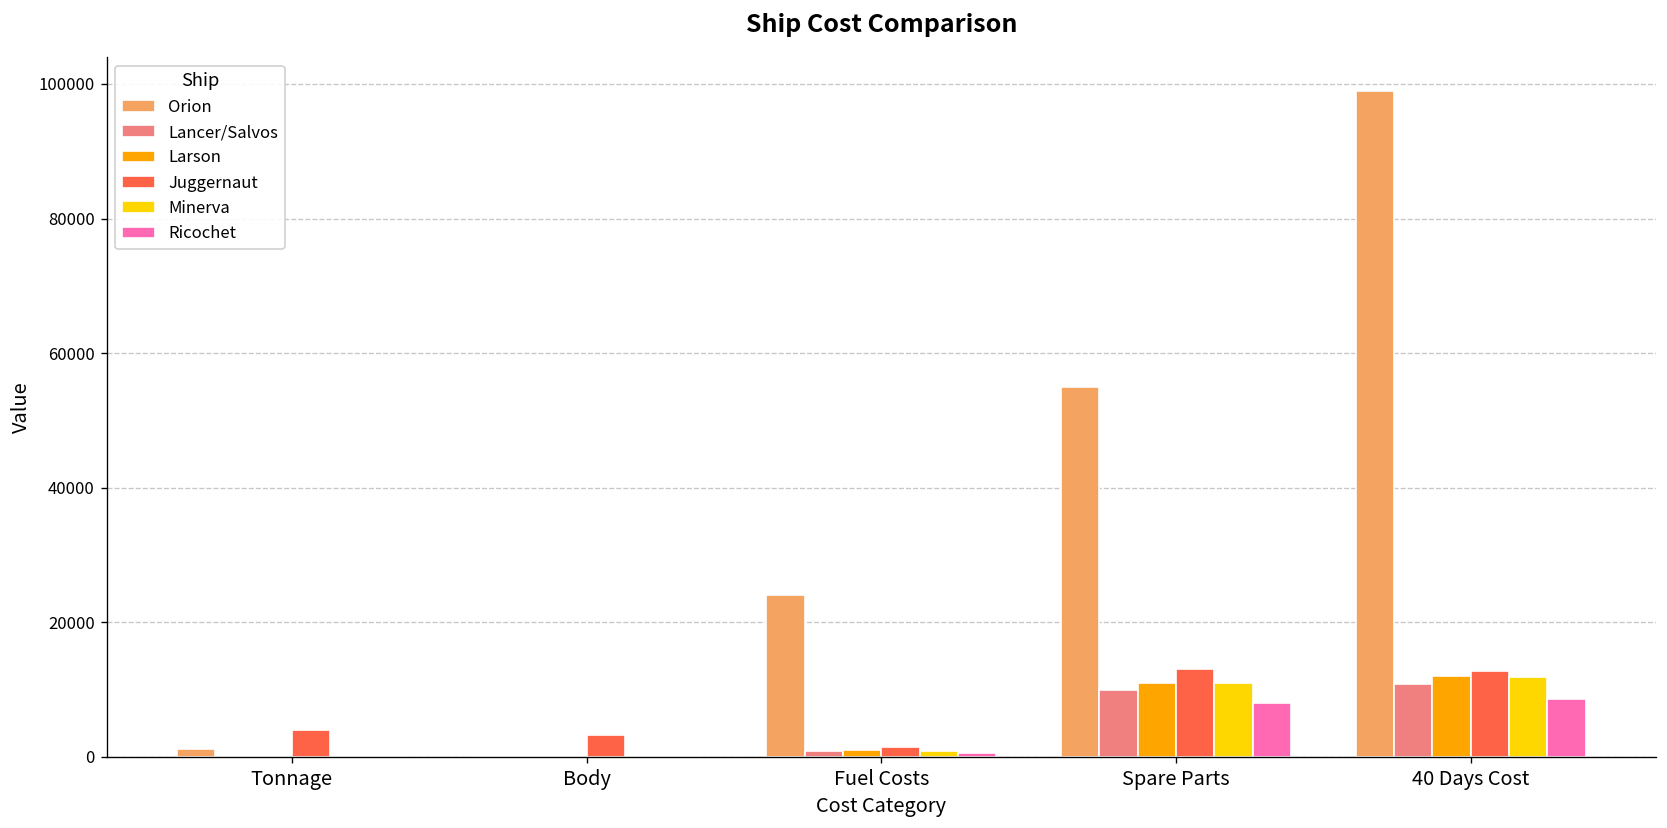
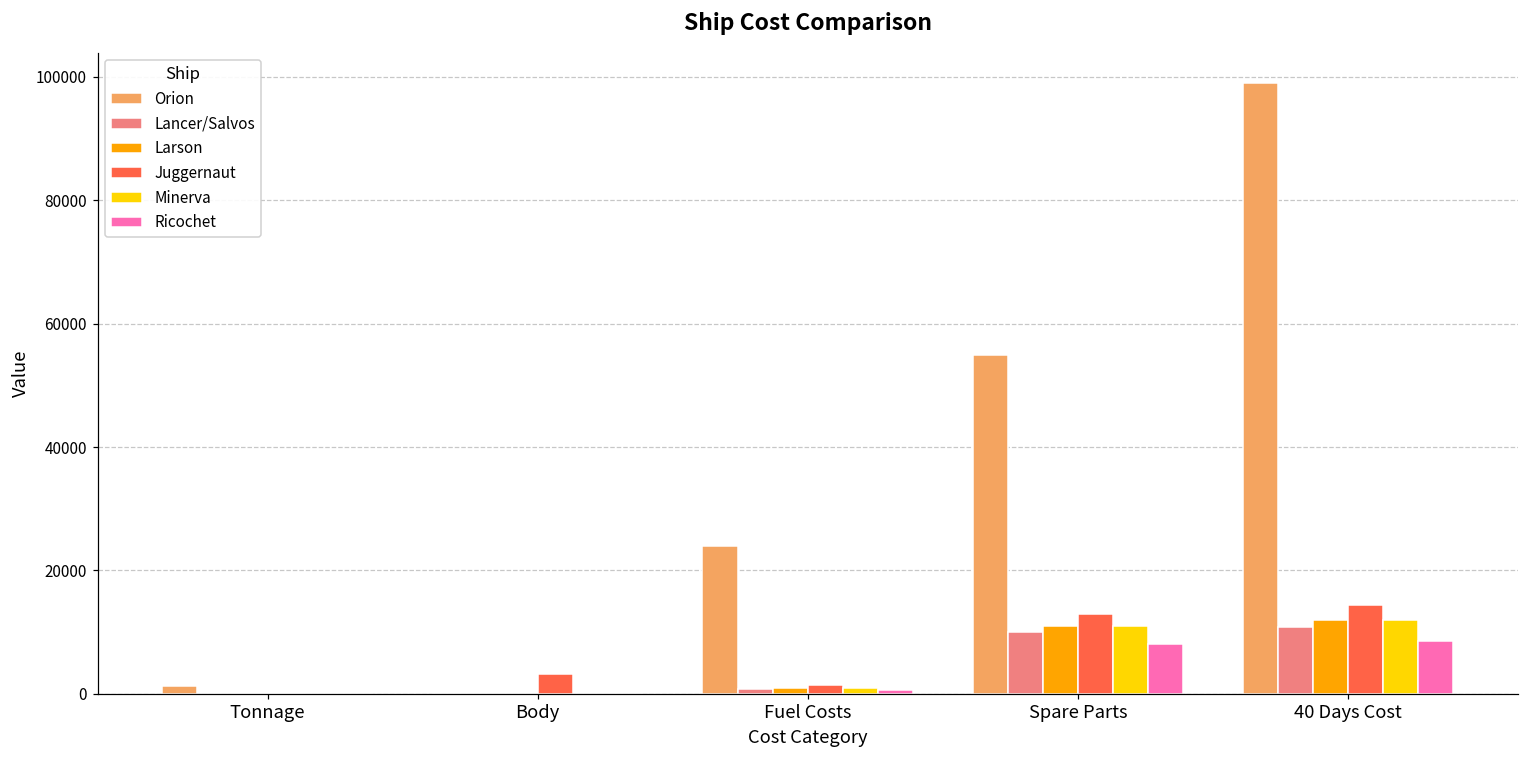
  {
    "Juggernaut": {
-     "Tonnage": 4000,
+     "Tonnage": 0,
      "Body": 3000,
      "Fuel Costs": 1000,
      "Spare Parts": 13000,
-     "40 Days Cost": 13000
+     "40 Days Cost": 14000
    }
  }
